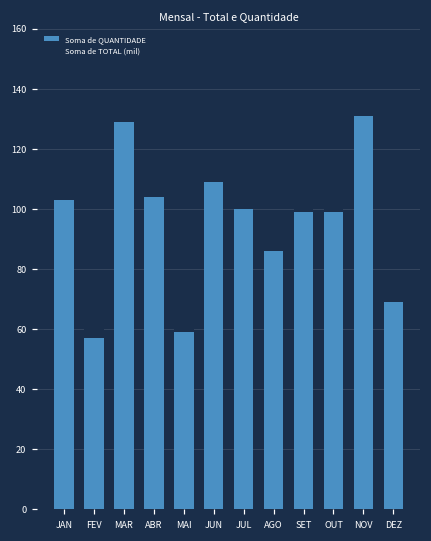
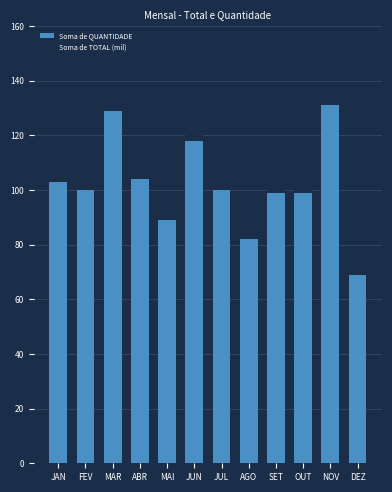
  {
    "Soma de QUANTIDADE": {
      "JAN": 103,
-     "FEV": 57,
+     "FEV": 100,
      "MAR": 129,
      "ABR": 104,
-     "MAI": 59,
-     "JUN": 109,
+     "MAI": 89,
+     "JUN": 118,
      "JUL": 100,
-     "AGO": 86,
+     "AGO": 82,
      "SET": 99,
      "OUT": 99,
      "NOV": 131,
      "DEZ": 69
    },
    "Soma de TOTAL (mil)": {
      "JAN": 6,
      "FEV": 4,
      "MAR": 5,
      "ABR": 7,
      "MAI": 5,
      "JUN": 5,
      "JUL": 6,
      "AGO": 5,
      "SET": 6,
      "OUT": 6,
      "NOV": 7,
      "DEZ": 4
    }
  }
